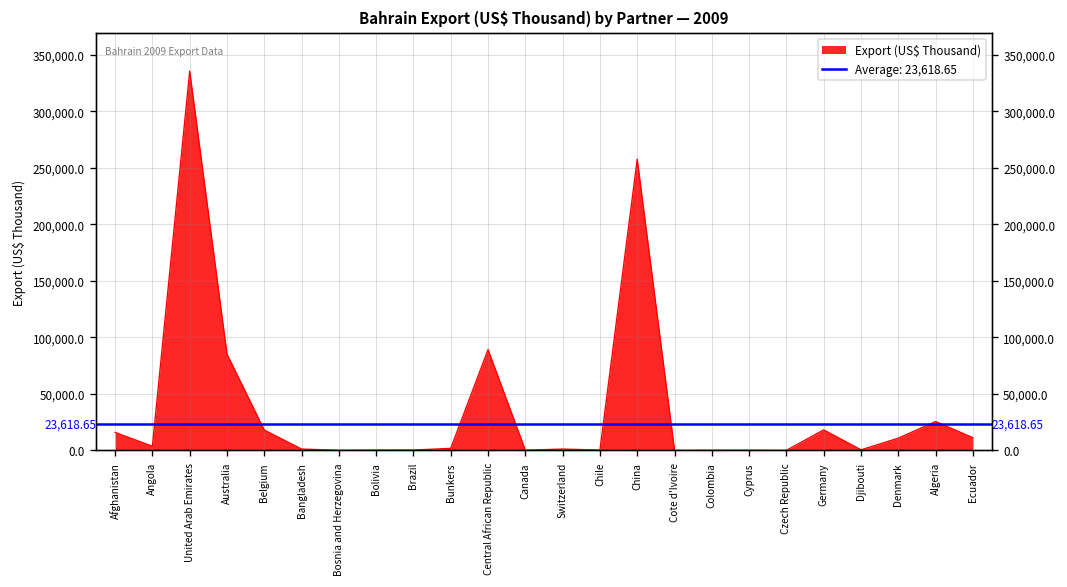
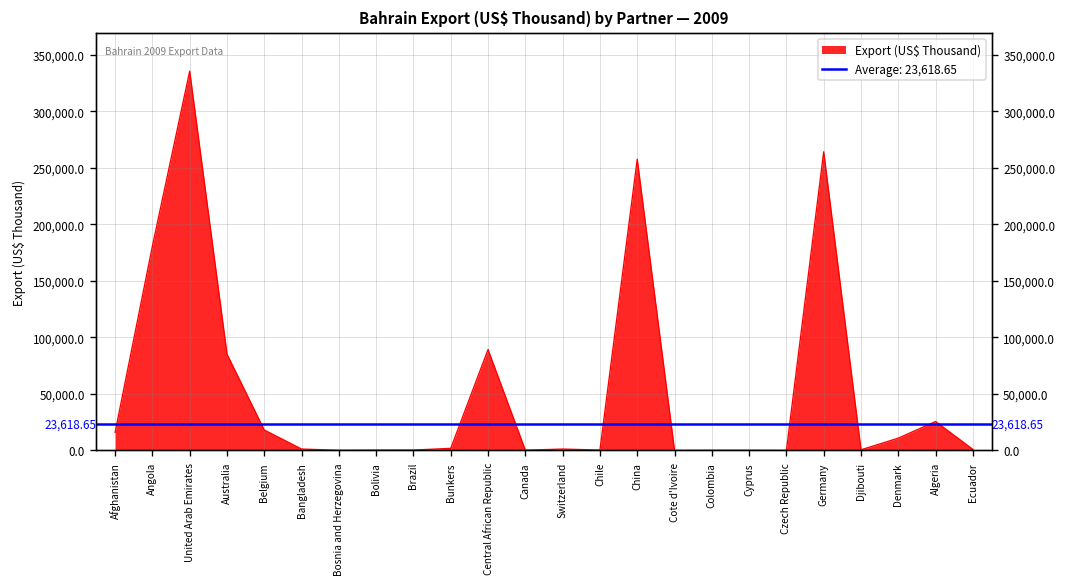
  {
-   "Angola": "0",
+   "Angola": "180,000",
    "Australia": "90,000",
    "Belgium": "20,000",
    "Bangladesh": "0",
    "Bosnia and Herzegovina": "0",
    "Bolivia": "0",
    "Brazil": "0",
    "Bunkers": "0",
    "Central African Republic": "90,000",
    "Canada": "0",
    "Switzerland": "0",
    "Chile": "0",
    "China": "260,000",
    "Cote d'Ivoire": "0",
    "Colombia": "0",
    "Cyprus": "0",
    "Czech Republic": "0",
-   "Germany": "20,000",
+   "Germany": "260,000",
    "Djibouti": "0",
    "Denmark": "10,000",
    "Algeria": "30,000",
-   "Ecuador": "10,000"
+   "Ecuador": "0"
  }
